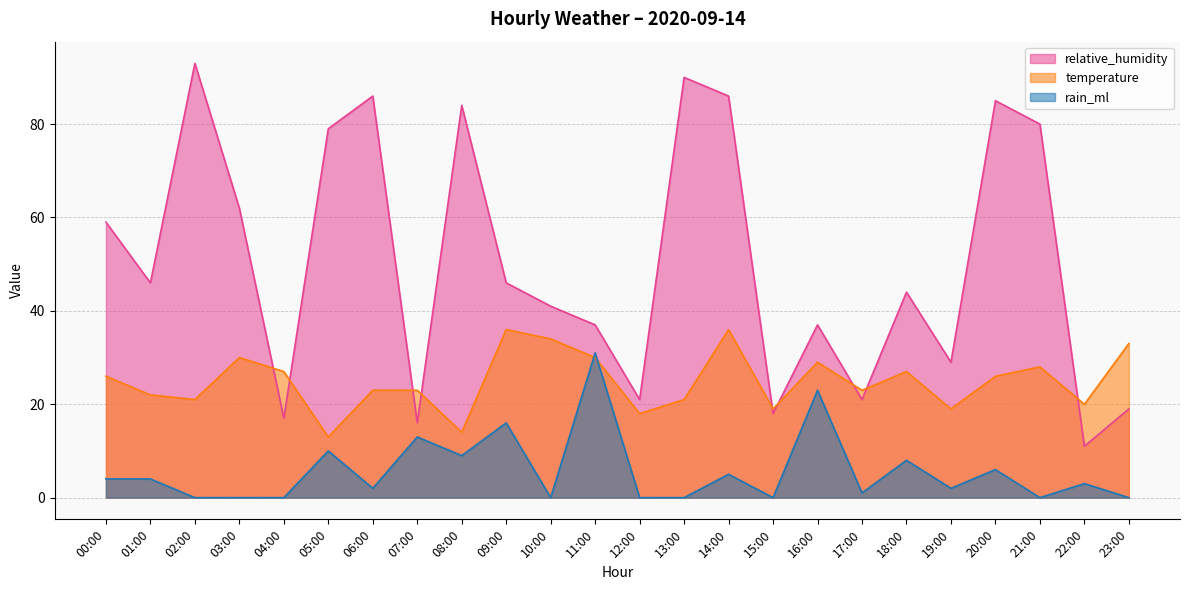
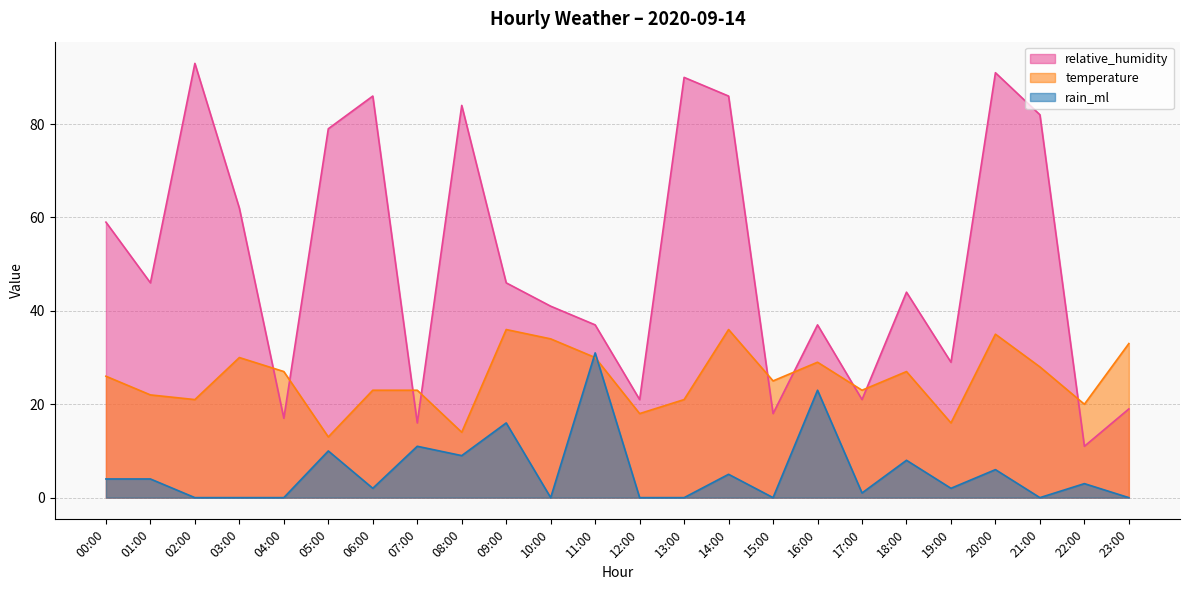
  {
    "relative_humidity": {
      "00:00": 59,
      "01:00": 46,
      "02:00": 93,
      "03:00": 62,
      "04:00": 17,
      "05:00": 79,
      "06:00": 86,
      "07:00": 16,
      "08:00": 84,
      "09:00": 46,
      "10:00": 41,
      "11:00": 37,
      "12:00": 21,
      "13:00": 90,
      "14:00": 86,
      "15:00": 18,
      "16:00": 37,
      "17:00": 21,
      "18:00": 44,
      "19:00": 29,
-     "20:00": 85,
-     "21:00": 80,
+     "20:00": 91,
+     "21:00": 82,
      "22:00": 11,
      "23:00": 19
    },
    "temperature": {
      "00:00": 26,
      "01:00": 22,
      "02:00": 21,
      "03:00": 30,
      "04:00": 27,
      "05:00": 13,
      "06:00": 23,
      "07:00": 23,
      "08:00": 14,
      "09:00": 36,
      "10:00": 34,
      "11:00": 30,
      "12:00": 18,
      "13:00": 21,
      "14:00": 36,
-     "15:00": 19,
+     "15:00": 25,
      "16:00": 29,
      "17:00": 23,
      "18:00": 27,
-     "19:00": 19,
-     "20:00": 26,
+     "19:00": 16,
+     "20:00": 35,
      "21:00": 28,
      "22:00": 20,
      "23:00": 33
    },
    "rain_ml": {
      "00:00": 4,
      "01:00": 4,
      "02:00": 0,
      "03:00": 0,
      "04:00": 0,
      "05:00": 10,
      "06:00": 2,
-     "07:00": 13,
+     "07:00": 11,
      "08:00": 9,
      "09:00": 16,
      "10:00": 0,
      "11:00": 31,
      "12:00": 0,
      "13:00": 0,
      "14:00": 5,
      "15:00": 0,
      "16:00": 23,
      "17:00": 1,
      "18:00": 8,
      "19:00": 2,
      "20:00": 6,
      "21:00": 0,
      "22:00": 3,
      "23:00": 0
    }
  }
